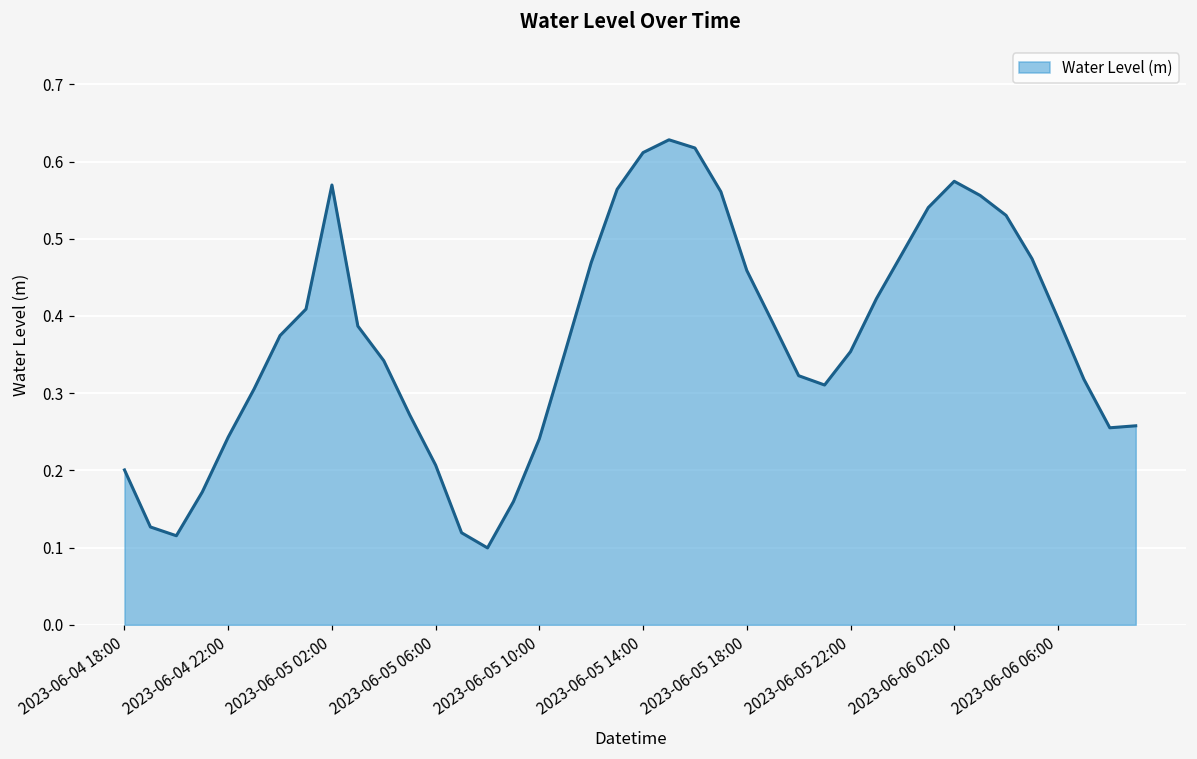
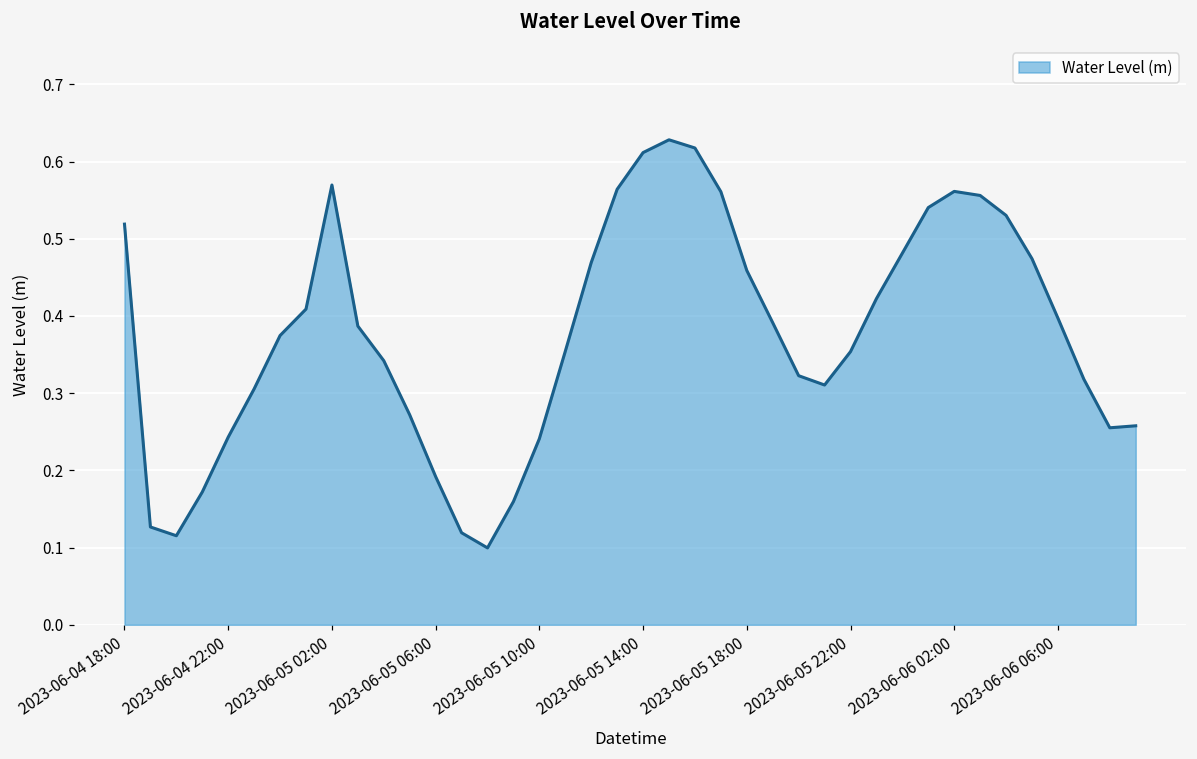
  {
-   "2023-06-04 18:00": 0.20,
+   "2023-06-04 18:00": 0.52,
    "2023-06-04 22:00": 0.24,
    "2023-06-05 02:00": 0.57,
-   "2023-06-05 06:00": 0.21,
+   "2023-06-05 06:00": 0.19,
    "2023-06-05 10:00": 0.24,
    "2023-06-05 14:00": 0.61,
    "2023-06-05 18:00": 0.46,
    "2023-06-05 22:00": 0.35,
-   "2023-06-06 02:00": 0.57,
+   "2023-06-06 02:00": 0.56,
    "2023-06-06 06:00": 0.40
  }
